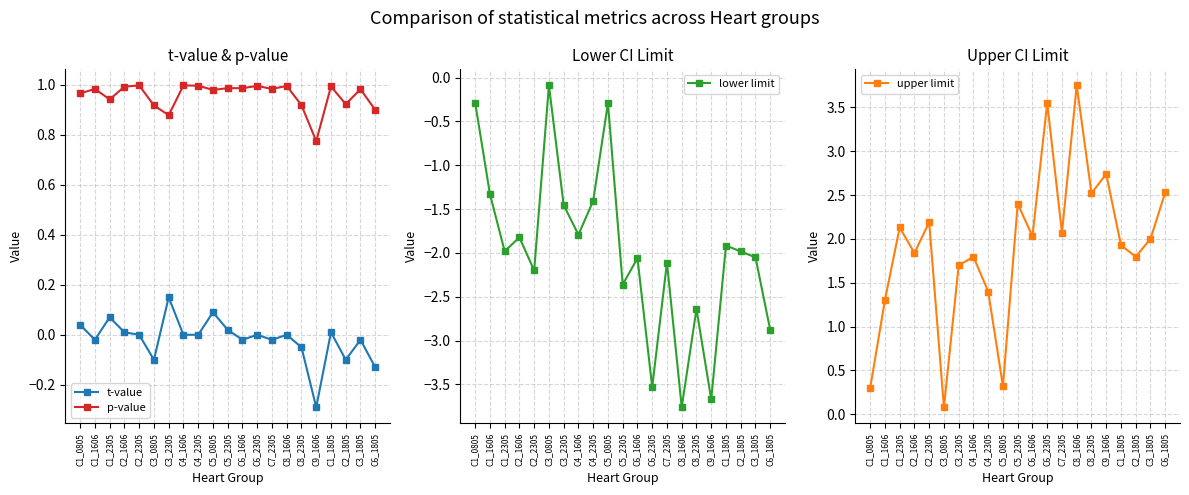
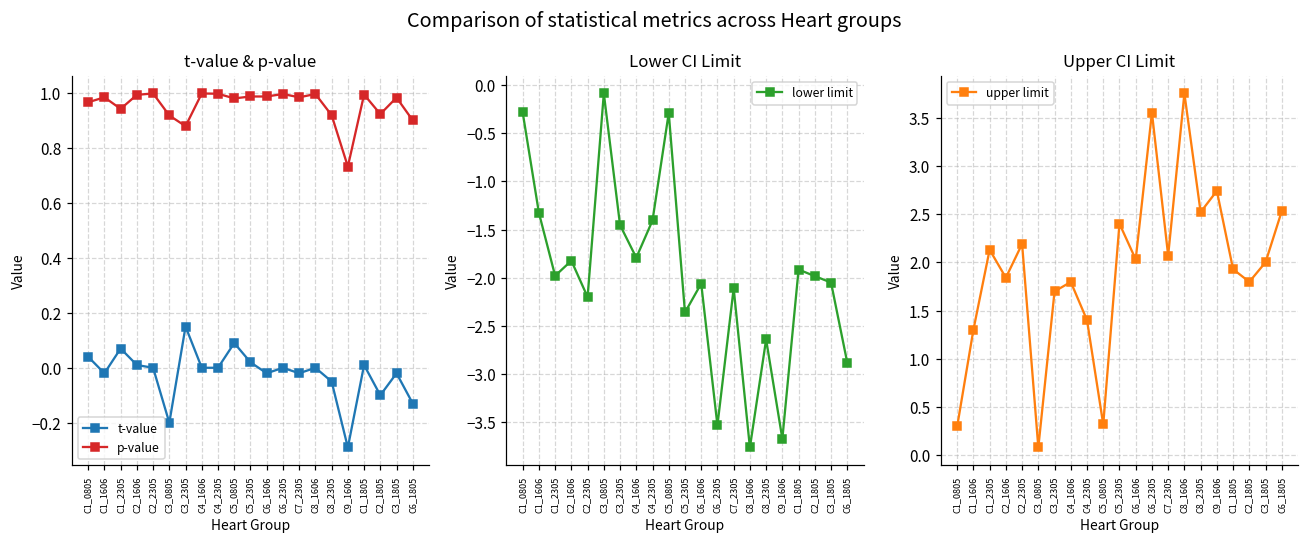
  {
    "t-value & p-value": {
      "t-value": {
        "C1_0805": 0.04,
        "C1_1606": -0.02,
        "C1_2305": 0.07,
        "C2_1606": 0.0,
        "C2_2305": 0.0,
-       "C3_0805": -0.1,
+       "C3_0805": -0.2,
        "C3_2305": 0.15,
        "C4_1606": 0.0,
        "C4_2305": 0.0,
        "C5_0805": 0.1,
        "C5_2305": 0.02,
        "C6_1606": -0.02,
        "C6_2305": 0.0,
        "C7_2305": -0.02,
        "C8_1606": 0.0,
        "C8_2305": -0.05,
        "C9_1606": -0.3,
        "C1_1805": 0.0,
        "C2_1805": -0.1,
        "C3_1805": -0.02,
        "C6_1805": -0.13
      },
      "p-value": {
        "C1_0805": 0.97,
        "C1_1606": 0.98,
        "C1_2305": 0.94,
        "C2_1606": 0.99,
        "C2_2305": 1.00,
        "C3_0805": 0.92,
        "C3_2305": 0.88,
        "C4_1606": 1.00,
        "C4_2305": 1.00,
        "C5_0805": 0.98,
        "C5_2305": 0.99,
        "C6_1606": 0.99,
        "C6_2305": 1.00,
        "C7_2305": 0.98,
        "C8_1606": 1.00,
        "C8_2305": 0.92,
-       "C9_1606": 0.78,
+       "C9_1606": 0.73,
        "C1_1805": 0.99,
        "C2_1805": 0.92,
        "C3_1805": 0.98,
        "C6_1805": 0.90
      }
    },
    "Lower CI Limit": {
      "C1_0805": -0.3,
      "C1_1606": -1.3,
      "C1_2305": -2.0,
      "C2_1606": -1.8,
      "C2_2305": -2.2,
      "C3_0805": -0.1,
      "C3_2305": -1.5,
      "C4_1606": -1.8,
      "C4_2305": -1.4,
      "C5_0805": -0.3,
      "C5_2305": -2.4,
      "C6_1606": -2.1,
      "C6_2305": -3.5,
      "C7_2305": -2.1,
      "C8_1606": -3.8,
      "C8_2305": -2.6,
      "C9_1606": -3.7,
      "C1_1805": -1.9,
      "C2_1805": -2.0,
      "C3_1805": -2.1,
      "C6_1805": -2.9
    },
    "Upper CI Limit": {
      "C1_0805": 0.3,
      "C1_1606": 1.3,
      "C1_2305": 2.1,
      "C2_1606": 1.8,
      "C2_2305": 2.2,
      "C3_0805": 0.1,
      "C3_2305": 1.7,
      "C4_1606": 1.8,
      "C4_2305": 1.4,
      "C5_0805": 0.3,
      "C5_2305": 2.4,
      "C6_1606": 2.0,
      "C6_2305": 3.6,
      "C7_2305": 2.1,
      "C8_1606": 3.8,
      "C8_2305": 2.5,
      "C9_1606": 2.7,
      "C1_1805": 1.9,
      "C2_1805": 1.8,
      "C3_1805": 2.0,
      "C6_1805": 2.5
    }
  }
